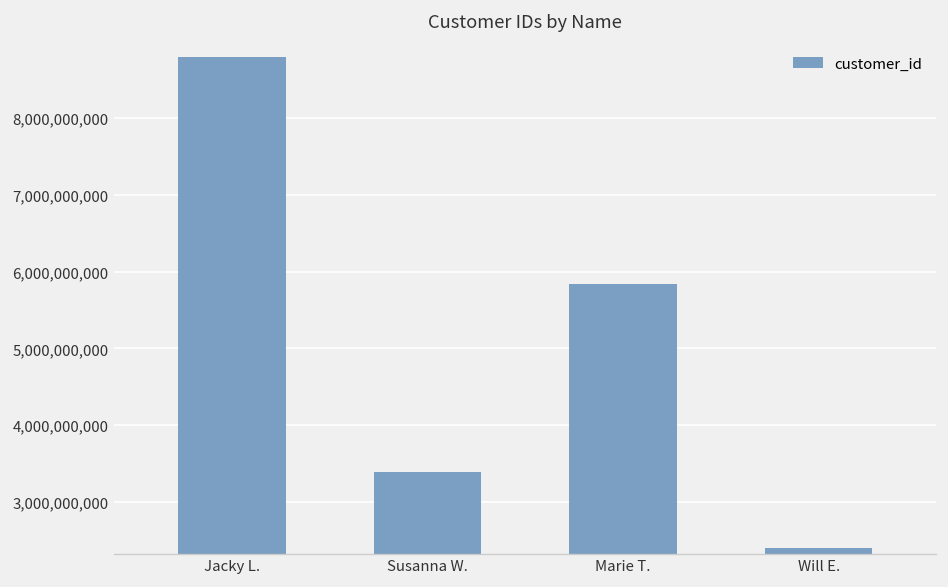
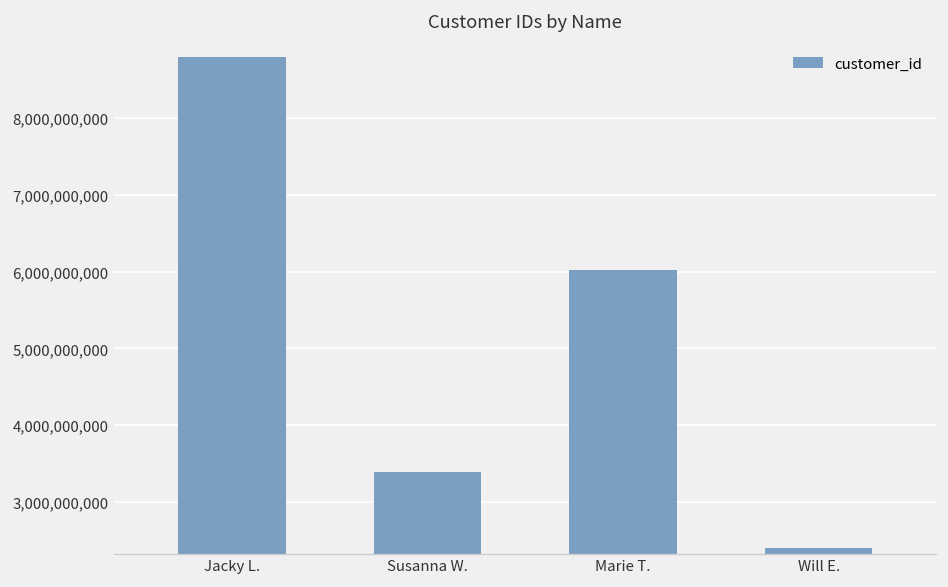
  {
    "Jacky L.": "8,800,000,000",
    "Susanna W.": "3,400,000,000",
-   "Marie T.": "5,800,000,000",
+   "Marie T.": "6,000,000,000",
    "Will E.": "2,400,000,000"
  }
